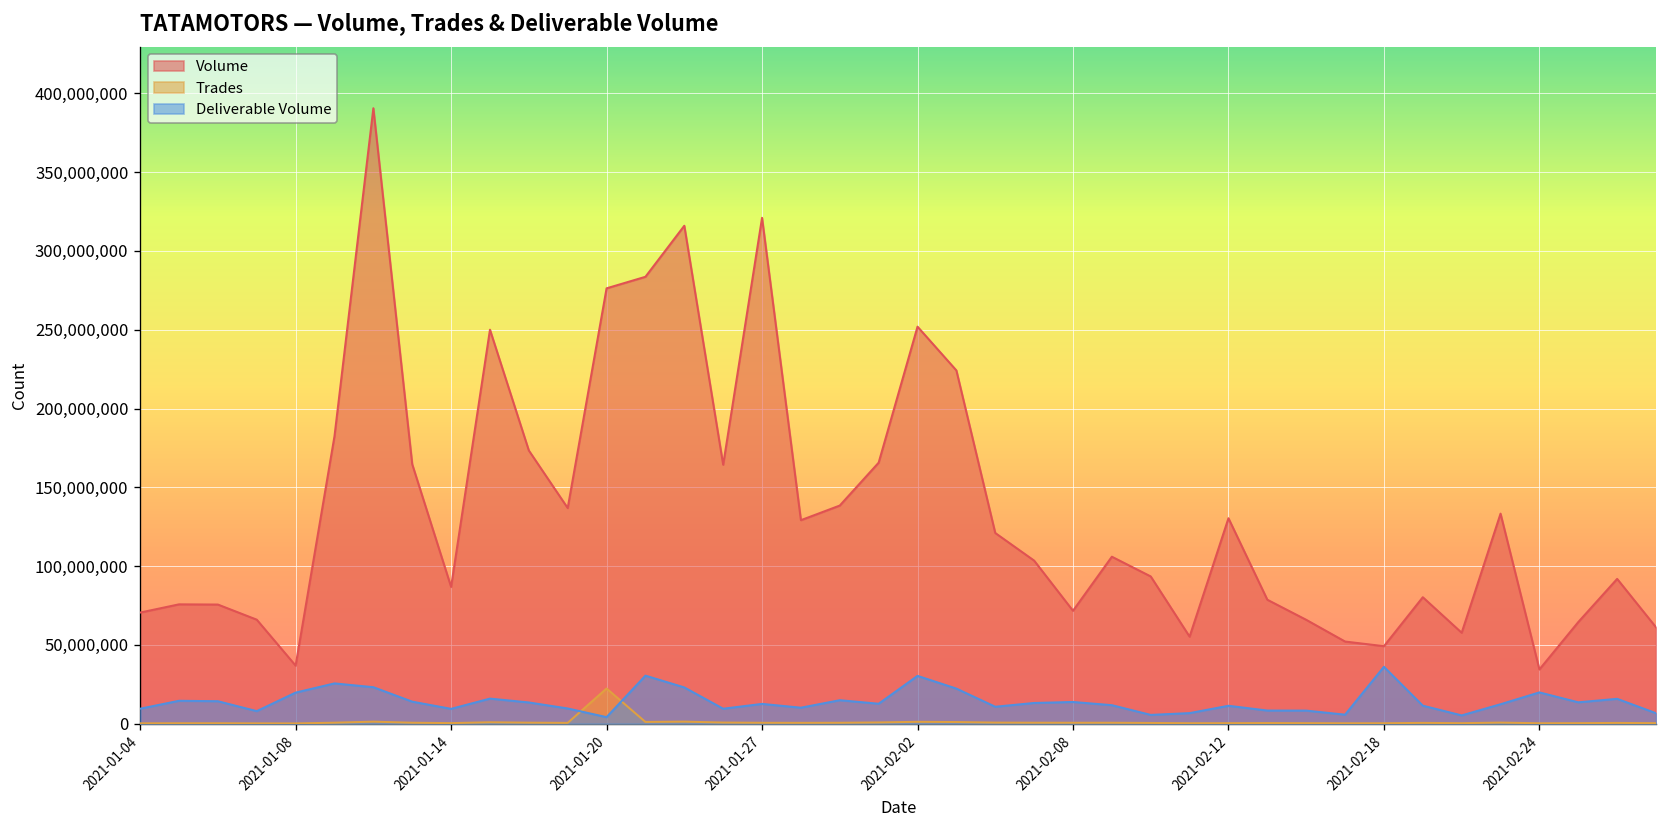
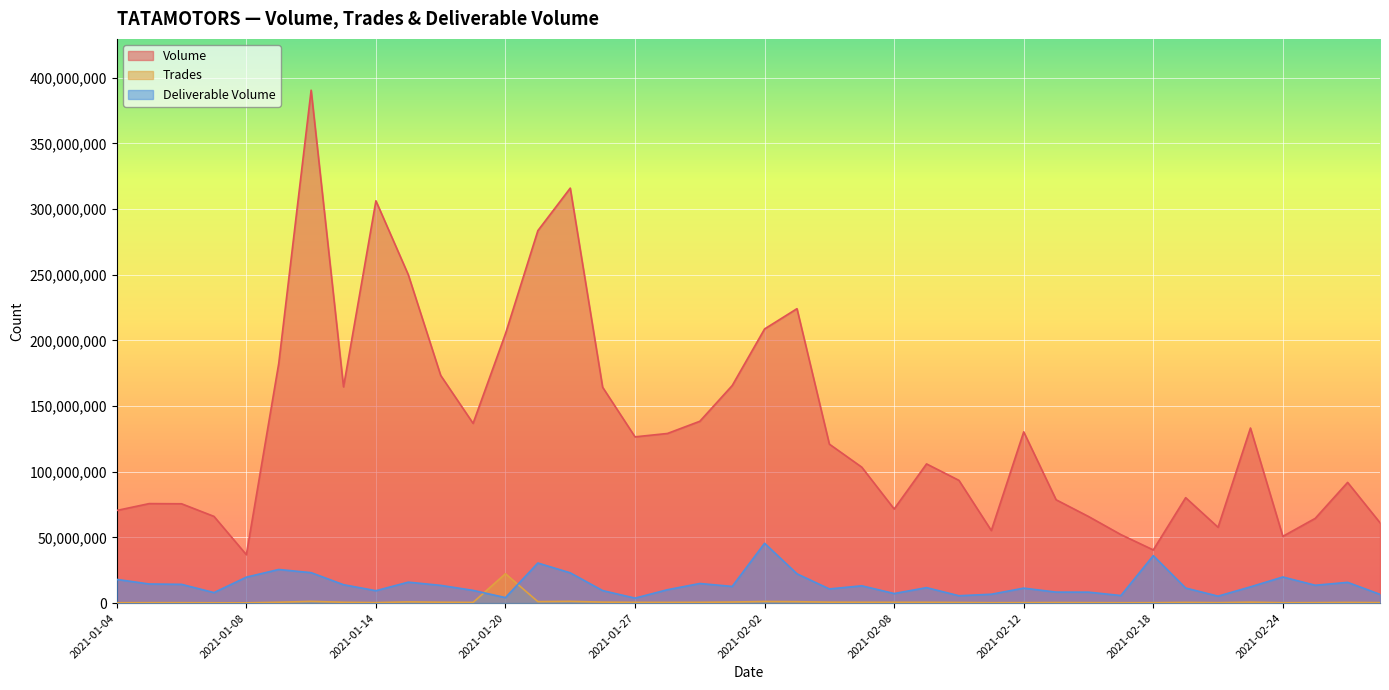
  {
    "Volume": {
      "2021-01-04": "71,000,000",
      "2021-01-08": "37,000,000",
-     "2021-01-14": "87,000,000",
-     "2021-01-20": "276,000,000",
-     "2021-01-27": "321,000,000",
-     "2021-02-02": "252,000,000",
+     "2021-01-14": "306,000,000",
+     "2021-01-20": "205,000,000",
+     "2021-01-27": "127,000,000",
+     "2021-02-02": "209,000,000",
      "2021-02-08": "72,000,000",
      "2021-02-12": "130,000,000",
-     "2021-02-18": "49,000,000",
-     "2021-02-24": "34,000,000"
+     "2021-02-18": "40,000,000",
+     "2021-02-24": "51,000,000"
    },
    "Trades": {
      "2021-01-04": "0",
      "2021-01-08": "0",
      "2021-01-14": "0",
      "2021-01-20": "22,000,000",
      "2021-01-27": "1,000,000",
      "2021-02-02": "1,000,000",
      "2021-02-08": "1,000,000",
      "2021-02-12": "0",
      "2021-02-18": "0",
      "2021-02-24": "0"
    },
    "Deliverable Volume": {
-     "2021-01-04": "10,000,000",
+     "2021-01-04": "18,000,000",
      "2021-01-08": "20,000,000",
      "2021-01-14": "9,000,000",
      "2021-01-20": "4,000,000",
-     "2021-01-27": "13,000,000",
-     "2021-02-02": "30,000,000",
-     "2021-02-08": "14,000,000",
+     "2021-01-27": "4,000,000",
+     "2021-02-02": "46,000,000",
+     "2021-02-08": "7,000,000",
      "2021-02-12": "11,000,000",
      "2021-02-18": "36,000,000",
      "2021-02-24": "20,000,000"
    }
  }
